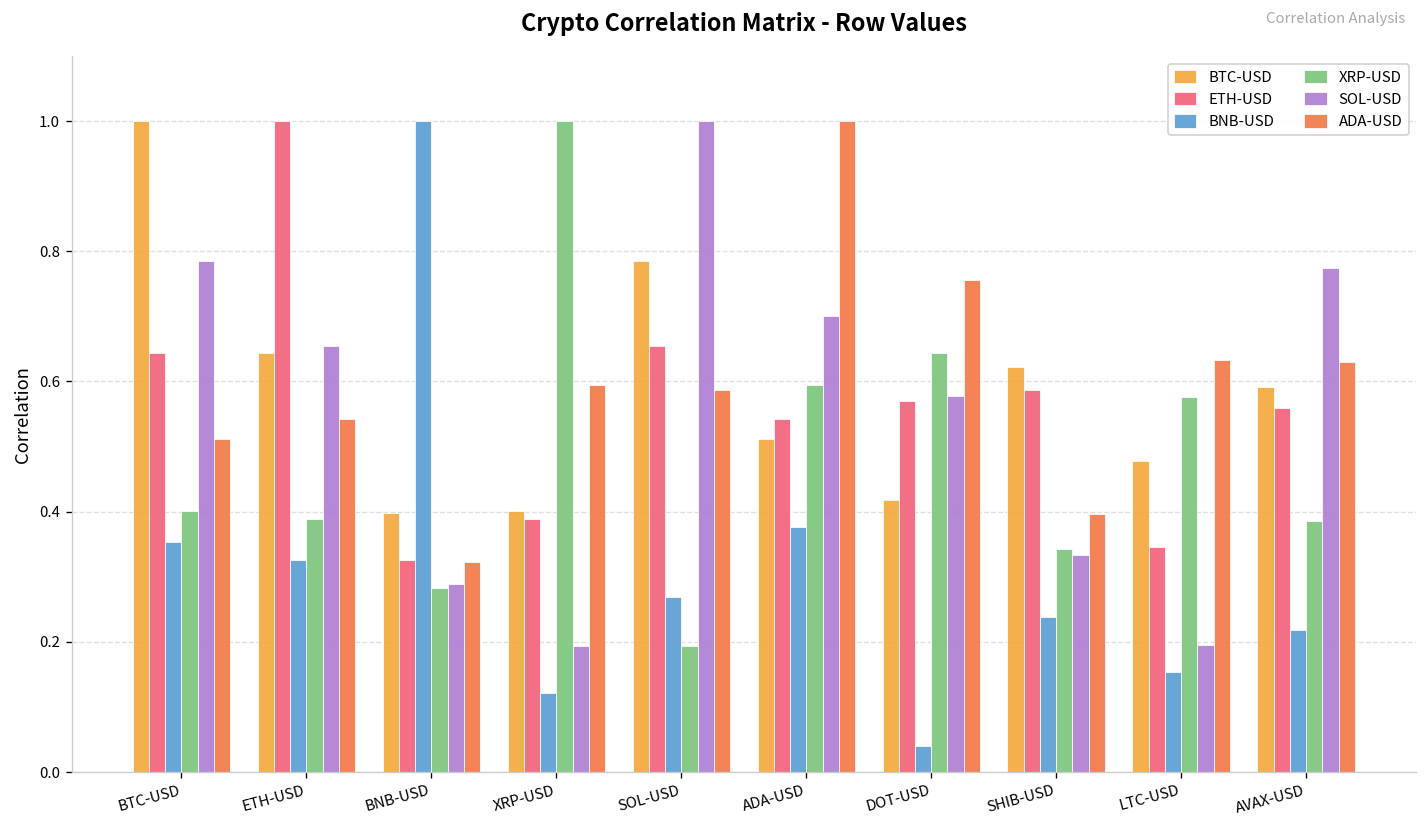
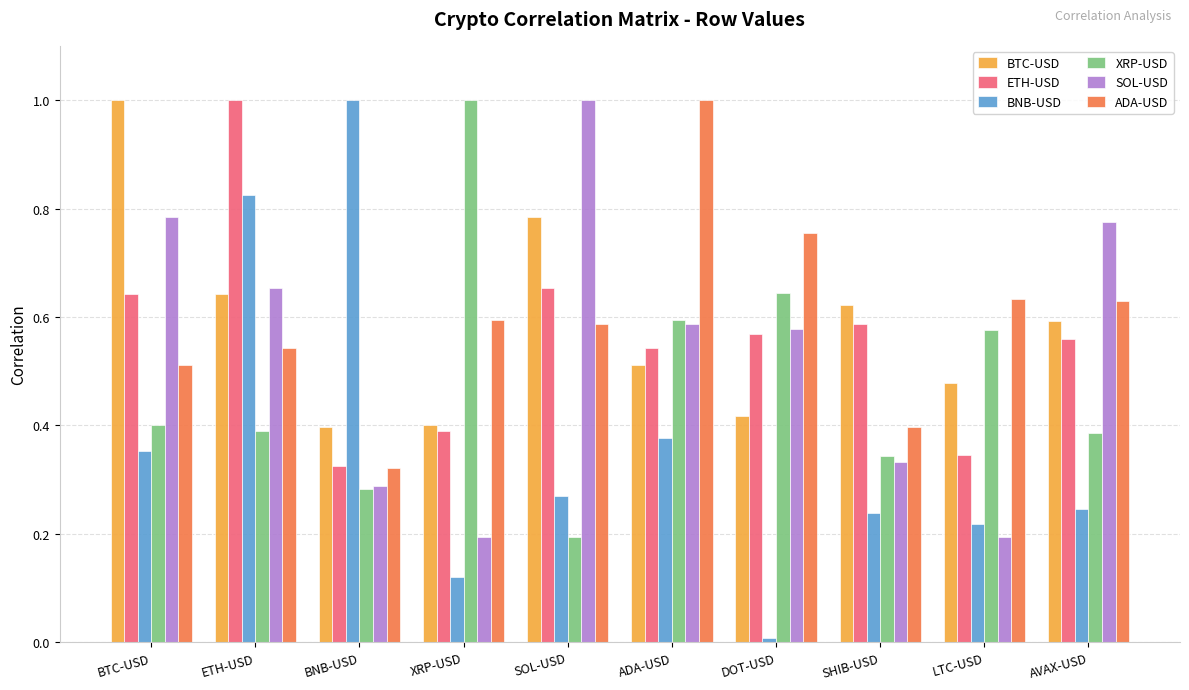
  {
    "BNB-USD": {
      "BTC-USD": 0.35,
-     "ETH-USD": 0.33,
+     "ETH-USD": 0.83,
      "BNB-USD": 1.00,
      "XRP-USD": 0.12,
      "SOL-USD": 0.27,
      "ADA-USD": 0.38,
-     "DOT-USD": 0.04,
+     "DOT-USD": 0.01,
      "SHIB-USD": 0.24,
-     "LTC-USD": 0.15,
-     "AVAX-USD": 0.22
+     "LTC-USD": 0.22,
+     "AVAX-USD": 0.25
    },
    "XRP-USD": {
      "BTC-USD": 0.40,
      "ETH-USD": 0.39,
      "BNB-USD": 0.28,
      "XRP-USD": 1.00,
      "SOL-USD": 0.19,
      "ADA-USD": 0.59,
      "DOT-USD": 0.64,
      "SHIB-USD": 0.34,
      "LTC-USD": 0.58,
      "AVAX-USD": 0.39
    },
    "SOL-USD": {
      "BTC-USD": 0.79,
      "ETH-USD": 0.65,
      "BNB-USD": 0.29,
      "XRP-USD": 0.19,
      "SOL-USD": 1.00,
-     "ADA-USD": 0.70,
+     "ADA-USD": 0.59,
      "DOT-USD": 0.58,
      "SHIB-USD": 0.33,
      "LTC-USD": 0.20,
      "AVAX-USD": 0.77
    }
  }
